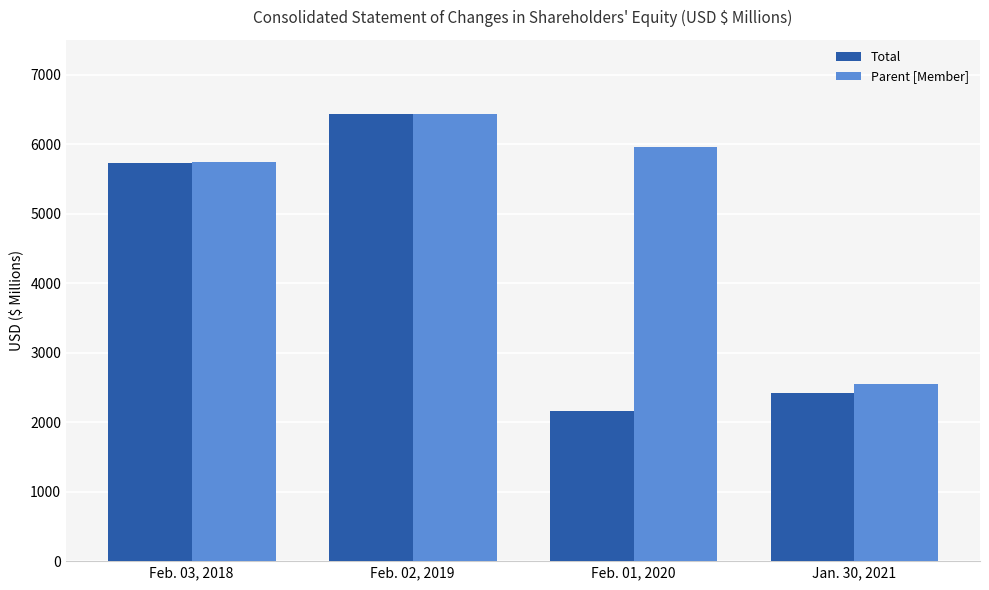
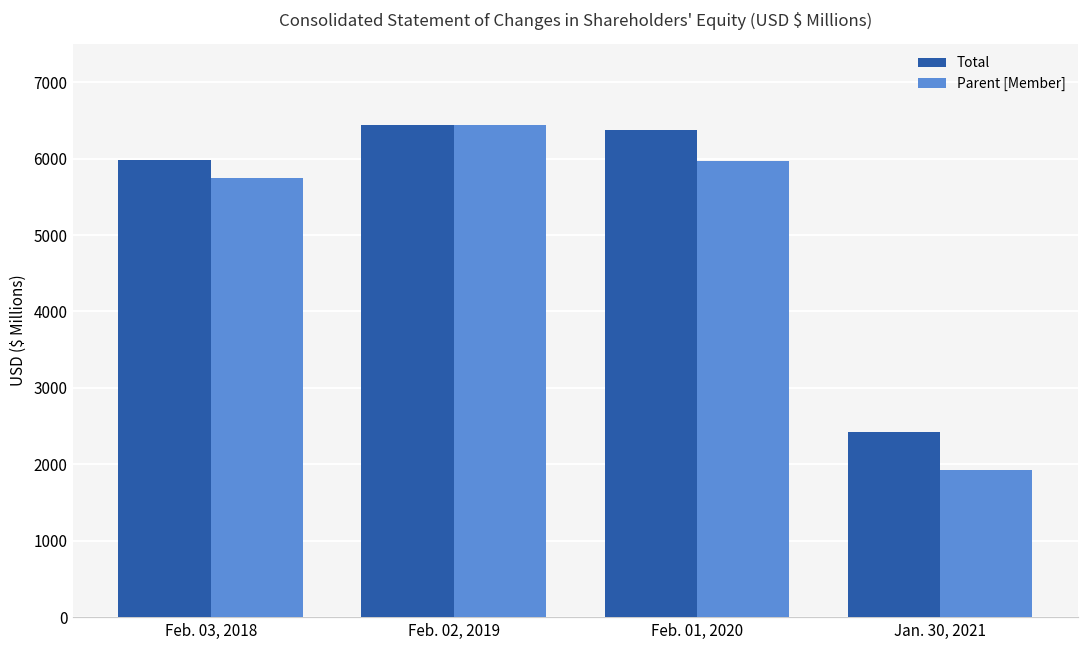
  {
    "Total": {
-     "Feb. 03, 2018": 5700,
+     "Feb. 03, 2018": 6000,
      "Feb. 02, 2019": 6400,
-     "Feb. 01, 2020": 2200,
+     "Feb. 01, 2020": 6400,
      "Jan. 30, 2021": 2400
    },
    "Parent [Member]": {
      "Feb. 03, 2018": 5700,
      "Feb. 02, 2019": 6400,
      "Feb. 01, 2020": 6000,
-     "Jan. 30, 2021": 2600
+     "Jan. 30, 2021": 1900
    }
  }
